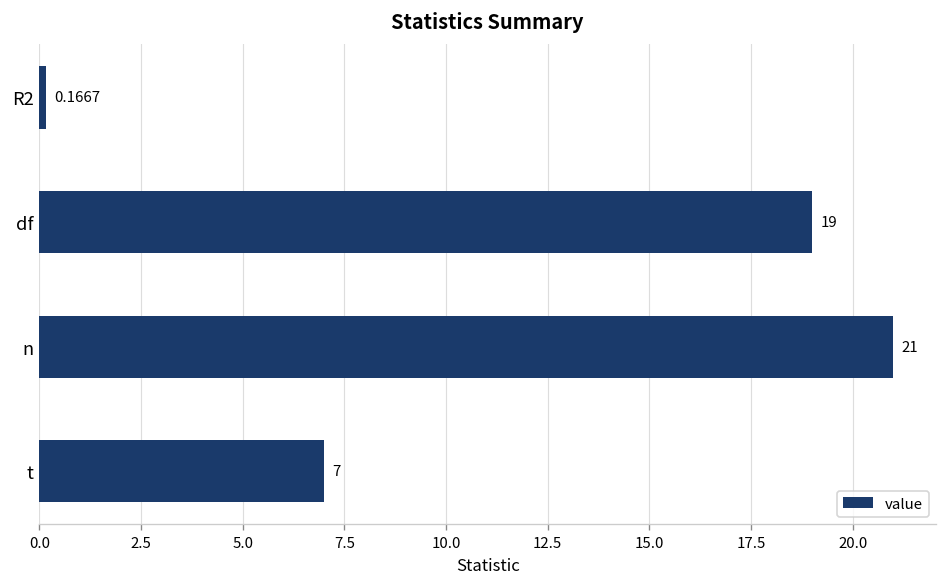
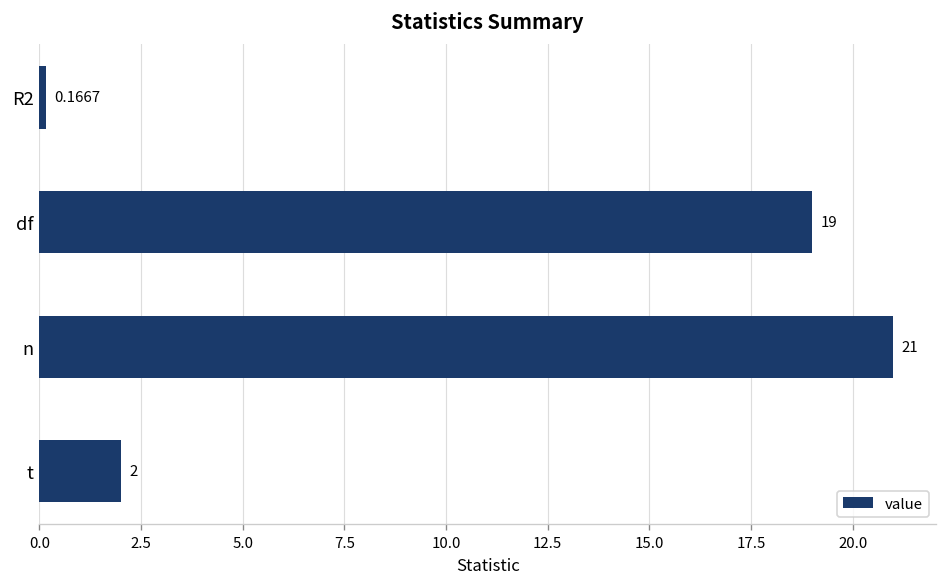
  {
    "R2": 0.1667,
    "df": 19,
    "n": 21,
-   "t": 7
+   "t": 2
  }
